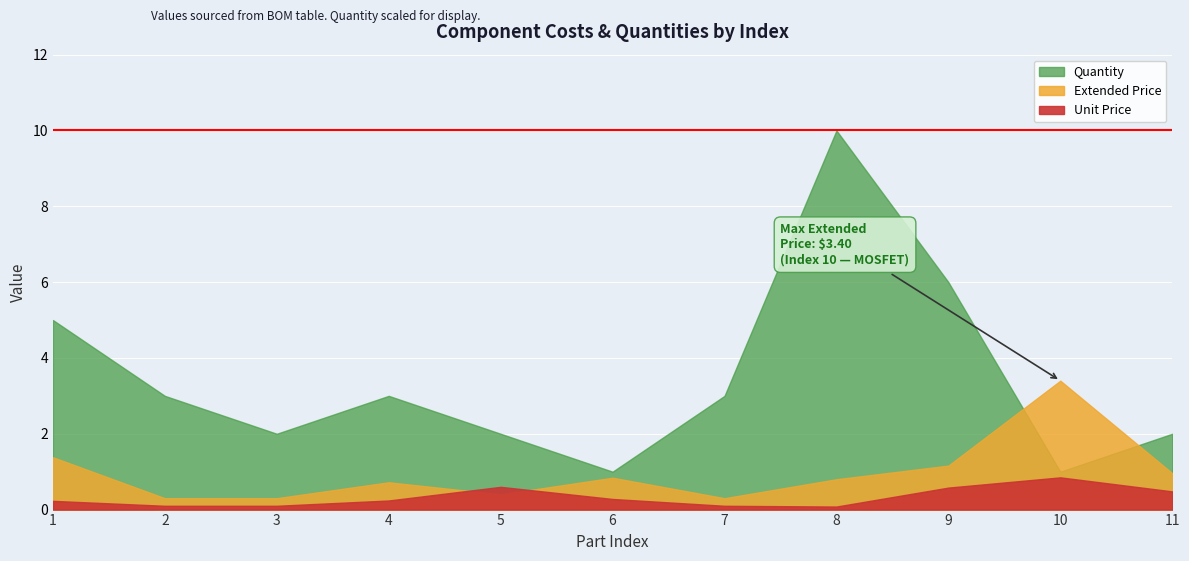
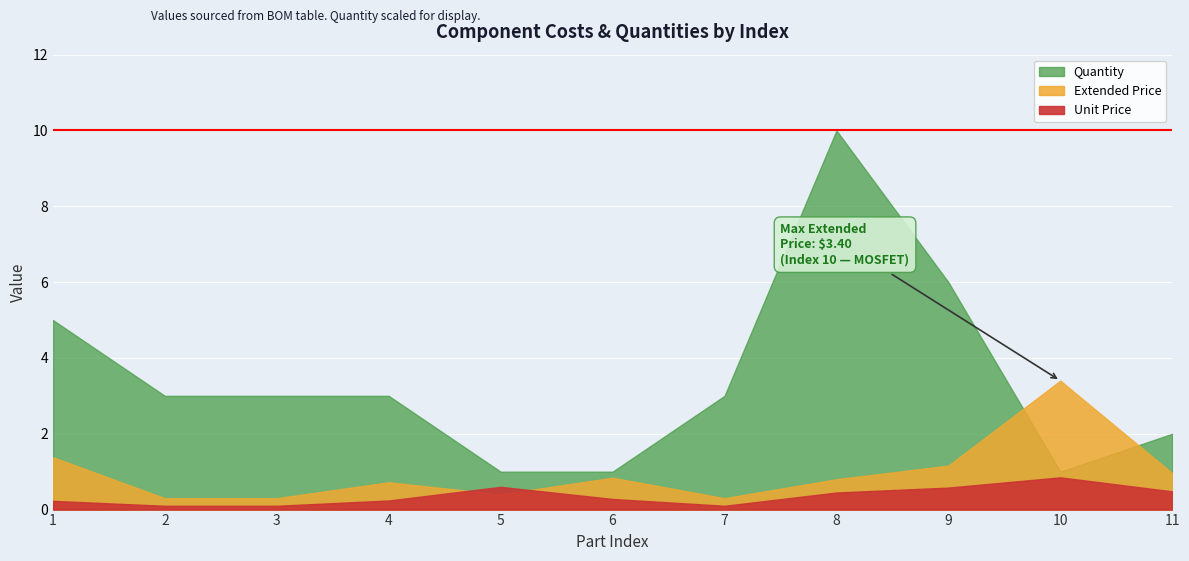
  {
    "Quantity": {
      "1": 5,
      "2": 3,
-     "3": 2,
+     "3": 3,
      "4": 3,
-     "5": 2,
+     "5": 1,
      "6": 1,
      "7": 3,
      "8": 10,
      "10": 1,
      "11": 2
    },
    "Extended Price": {
      "1": 1.4,
      "2": 0.3,
      "3": 0.3,
      "4": 0.7,
      "5": 0.4,
      "6": 0.8,
      "7": 0.3,
      "8": 0.8,
      "9": 1.2,
      "10": 3.4,
      "11": 1.0
    },
    "Unit Price": {
      "1": 0.2,
      "2": 0.1,
      "3": 0.1,
      "4": 0.2,
      "5": 0.6,
      "6": 0.3,
      "7": 0.1,
-     "8": 0.1,
+     "8": 0.5,
      "9": 0.6,
      "10": 0.9,
      "11": 0.5
    }
  }
